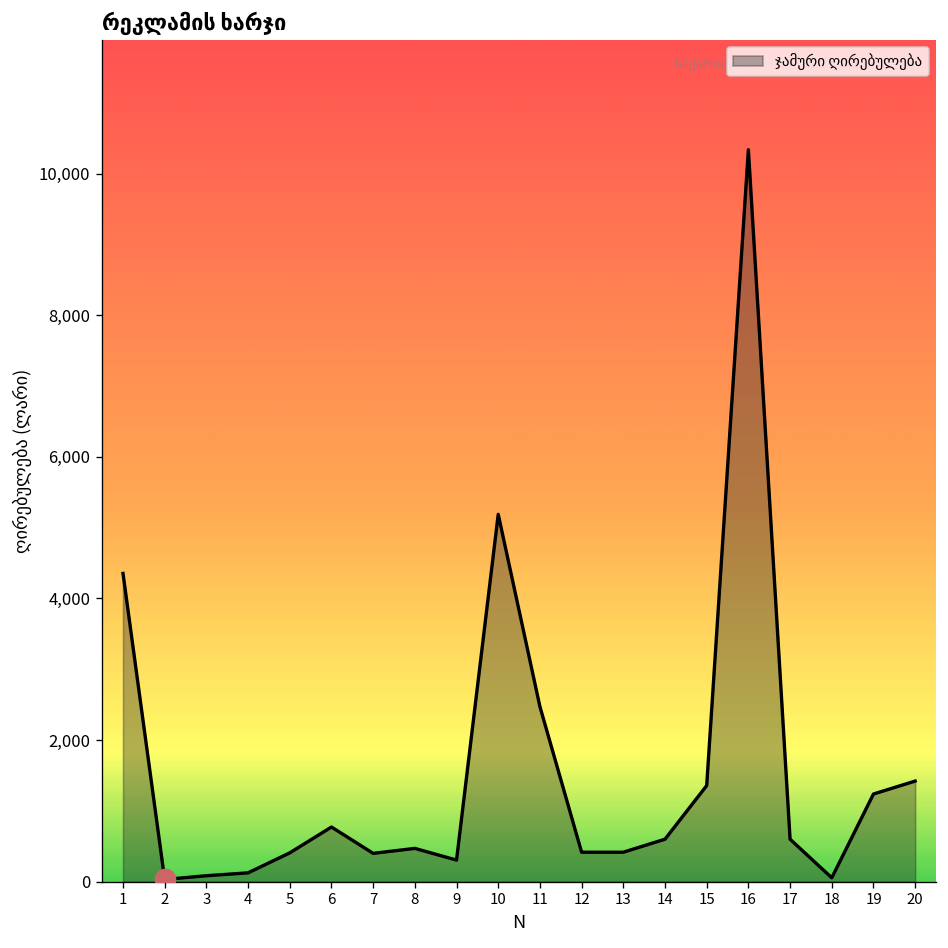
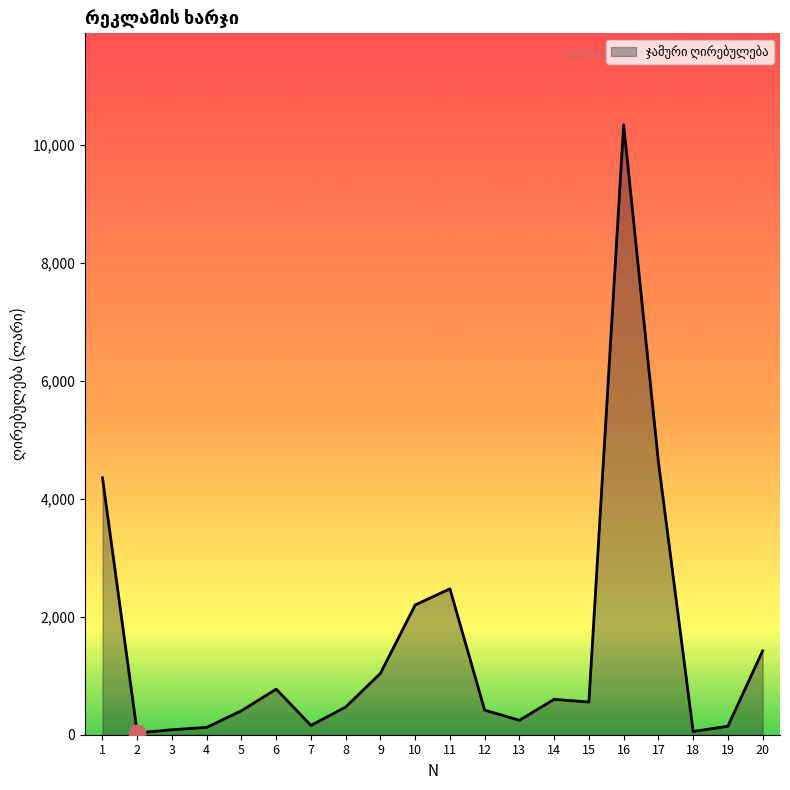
  {
    "ჯამური ღირებულება": {
      "1": "4,400",
      "3": "100",
      "4": "100",
      "5": "400",
      "6": "800",
-     "7": "400",
+     "7": "200",
      "8": "500",
-     "9": "300",
-     "10": "5,200",
+     "9": "1,000",
+     "10": "2,200",
      "11": "2,500",
      "12": "400",
-     "13": "400",
+     "13": "200",
      "14": "600",
-     "15": "1,400",
+     "15": "600",
      "16": "10,300",
-     "17": "600",
+     "17": "4,600",
      "18": "100",
-     "19": "1,200",
+     "19": "100",
      "20": "1,400"
    }
  }
